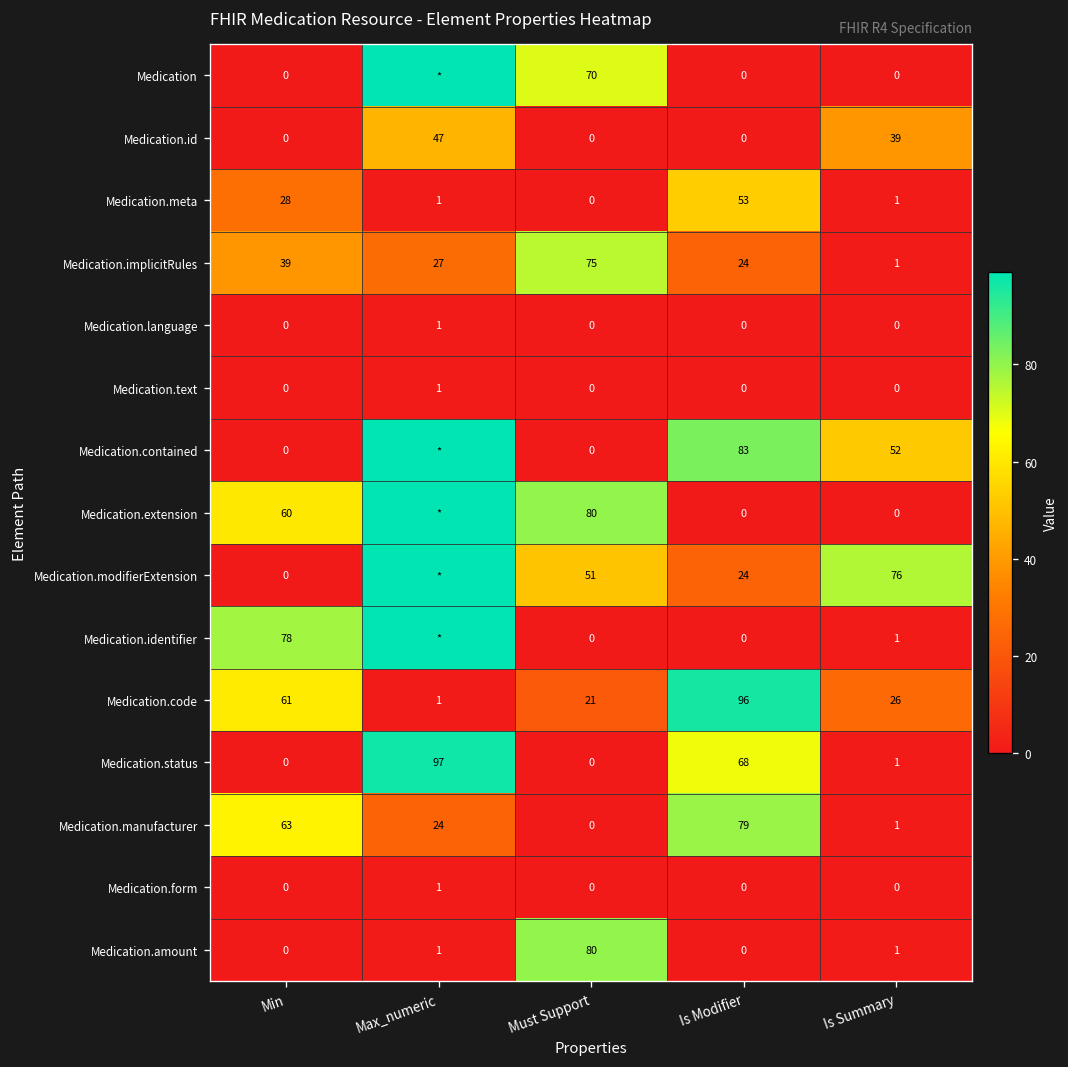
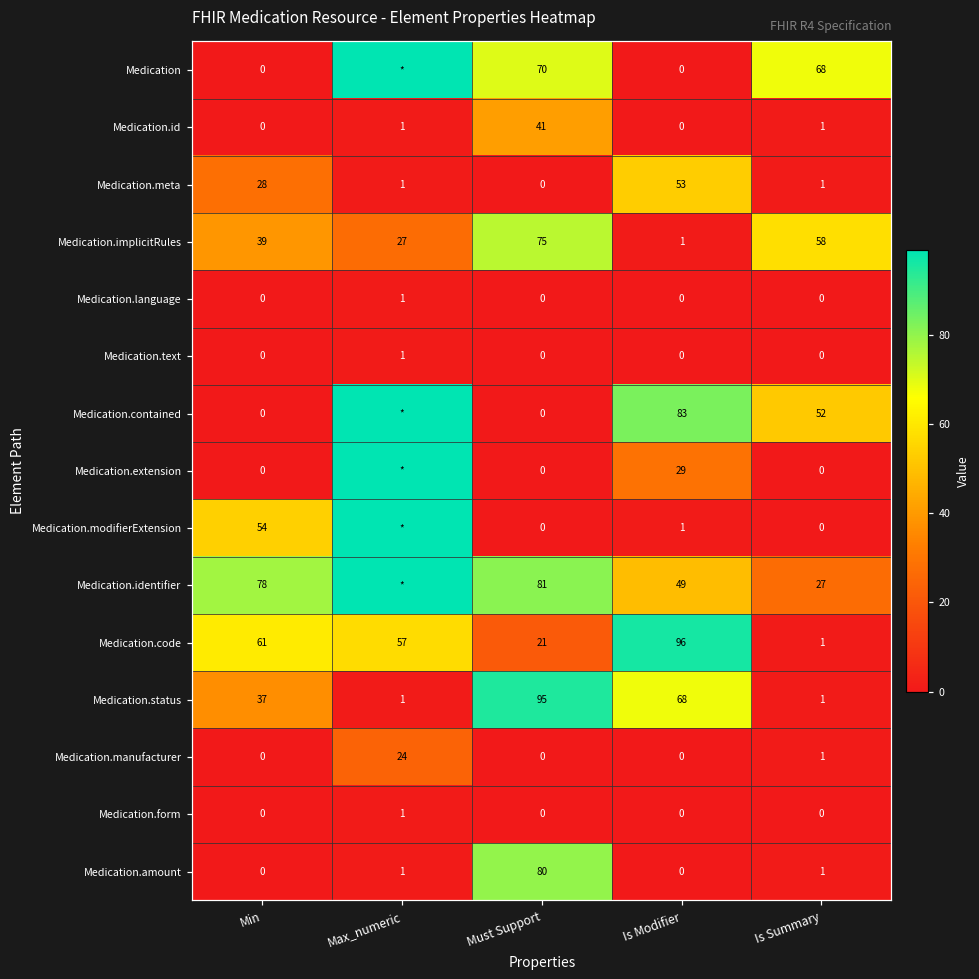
  {
    "Medication": {
      "Min": 0,
      "Must Support": 70,
      "Is Modifier": 0,
-     "Is Summary": 0
+     "Is Summary": 68
    },
    "Medication.id": {
      "Min": 0,
-     "Max_numeric": 47,
-     "Must Support": 0,
+     "Max_numeric": 1,
+     "Must Support": 41,
      "Is Modifier": 0,
-     "Is Summary": 39
+     "Is Summary": 1
    },
    "Medication.meta": {
      "Min": 28,
      "Max_numeric": 1,
      "Must Support": 0,
      "Is Modifier": 53,
      "Is Summary": 1
    },
    "Medication.implicitRules": {
      "Min": 39,
      "Max_numeric": 27,
      "Must Support": 75,
-     "Is Modifier": 24,
-     "Is Summary": 1
+     "Is Modifier": 1,
+     "Is Summary": 58
    },
    "Medication.language": {
      "Min": 0,
      "Max_numeric": 1,
      "Must Support": 0,
      "Is Modifier": 0,
      "Is Summary": 0
    },
    "Medication.text": {
      "Min": 0,
      "Max_numeric": 1,
      "Must Support": 0,
      "Is Modifier": 0,
      "Is Summary": 0
    },
    "Medication.contained": {
      "Min": 0,
      "Must Support": 0,
      "Is Modifier": 83,
      "Is Summary": 52
    },
    "Medication.extension": {
-     "Min": 60,
-     "Must Support": 80,
-     "Is Modifier": 0,
+     "Min": 0,
+     "Must Support": 0,
+     "Is Modifier": 29,
      "Is Summary": 0
    },
    "Medication.modifierExtension": {
-     "Min": 0,
-     "Must Support": 51,
-     "Is Modifier": 24,
-     "Is Summary": 76
+     "Min": 54,
+     "Must Support": 0,
+     "Is Modifier": 1,
+     "Is Summary": 0
    },
    "Medication.identifier": {
      "Min": 78,
-     "Must Support": 0,
-     "Is Modifier": 0,
-     "Is Summary": 1
+     "Must Support": 81,
+     "Is Modifier": 49,
+     "Is Summary": 27
    },
    "Medication.code": {
      "Min": 61,
-     "Max_numeric": 1,
+     "Max_numeric": 57,
      "Must Support": 21,
      "Is Modifier": 96,
-     "Is Summary": 26
+     "Is Summary": 1
    },
    "Medication.status": {
-     "Min": 0,
-     "Max_numeric": 97,
-     "Must Support": 0,
+     "Min": 37,
+     "Max_numeric": 1,
+     "Must Support": 95,
      "Is Modifier": 68,
      "Is Summary": 1
    },
    "Medication.manufacturer": {
-     "Min": 63,
+     "Min": 0,
      "Max_numeric": 24,
      "Must Support": 0,
-     "Is Modifier": 79,
+     "Is Modifier": 0,
      "Is Summary": 1
    },
    "Medication.form": {
      "Min": 0,
      "Max_numeric": 1,
      "Must Support": 0,
      "Is Modifier": 0,
      "Is Summary": 0
    },
    "Medication.amount": {
      "Min": 0,
      "Max_numeric": 1,
      "Must Support": 80,
      "Is Modifier": 0,
      "Is Summary": 1
    }
  }
